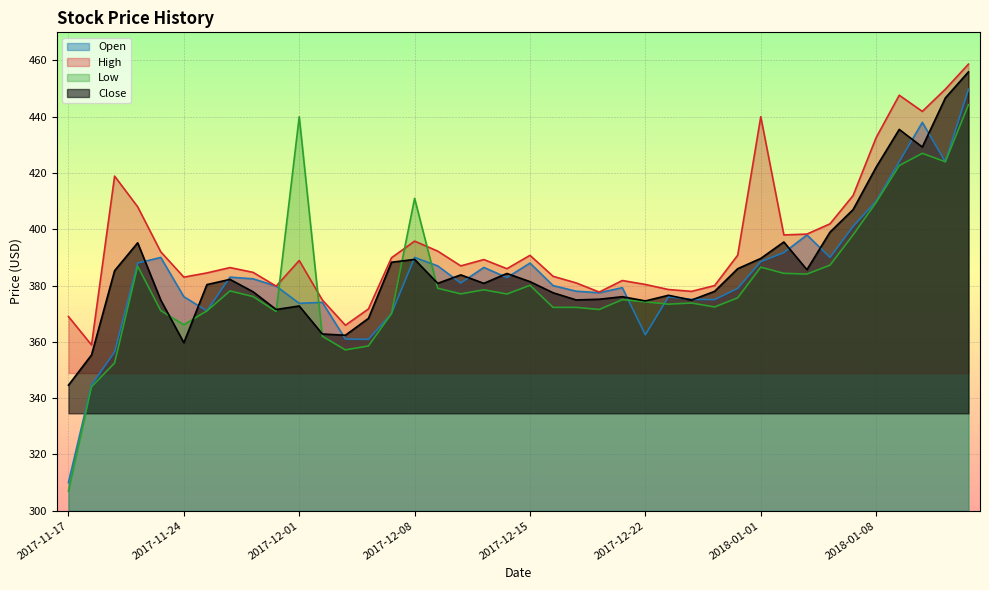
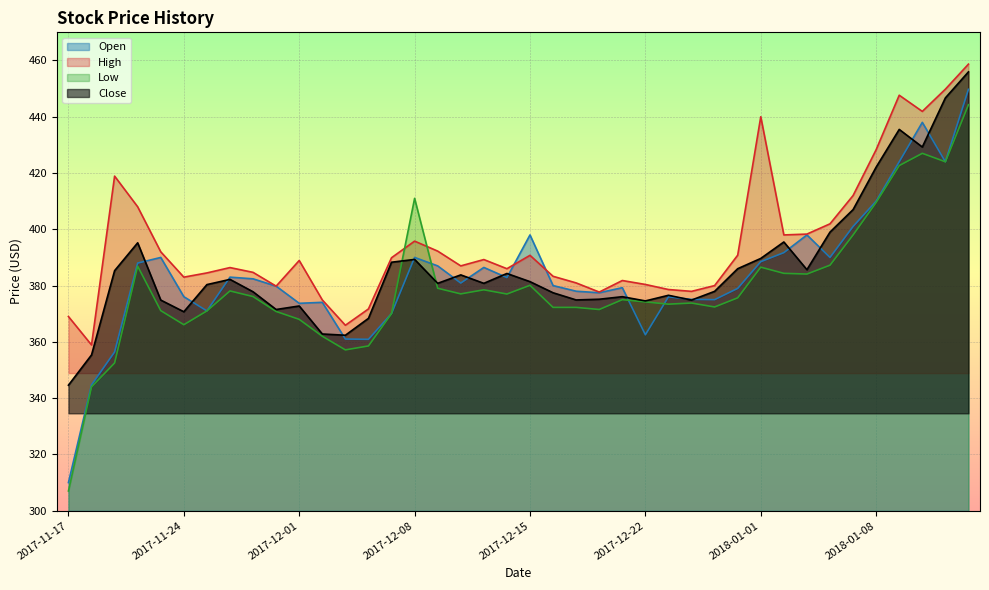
  {
    "Open": {
      "2017-11-17": 310,
      "2017-11-24": 376,
      "2017-12-01": 374,
-     "2017-12-15": 388,
+     "2017-12-15": 398,
      "2017-12-22": 363,
      "2018-01-01": 389
    },
    "High": {
      "2017-11-17": 369,
      "2017-11-24": 383,
      "2017-12-01": 389,
      "2017-12-08": 396,
      "2017-12-15": 391,
      "2017-12-22": 380,
      "2018-01-01": 440,
-     "2018-01-08": 433
+     "2018-01-08": 428
    },
    "Low": {
      "2017-11-17": 307,
      "2017-11-24": 366,
-     "2017-12-01": 440,
+     "2017-12-01": 368,
      "2017-12-08": 411,
      "2017-12-15": 380,
      "2018-01-01": 387
    },
    "Close": {
      "2017-11-17": 345,
-     "2017-11-24": 360,
+     "2017-11-24": 371,
      "2017-12-01": 373,
      "2017-12-15": 381,
      "2018-01-01": 390,
      "2018-01-08": 422
    }
  }
